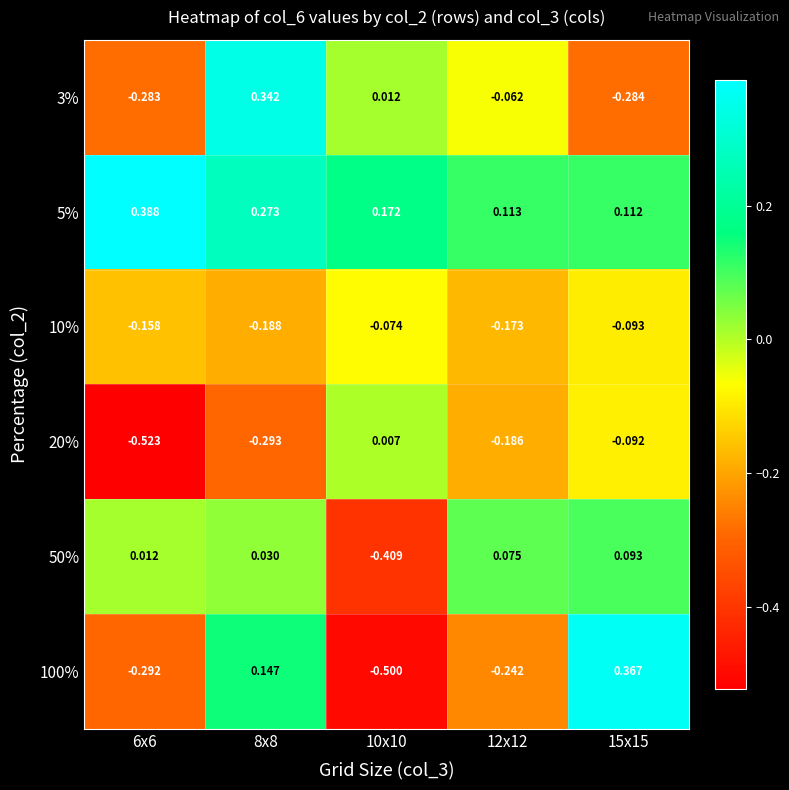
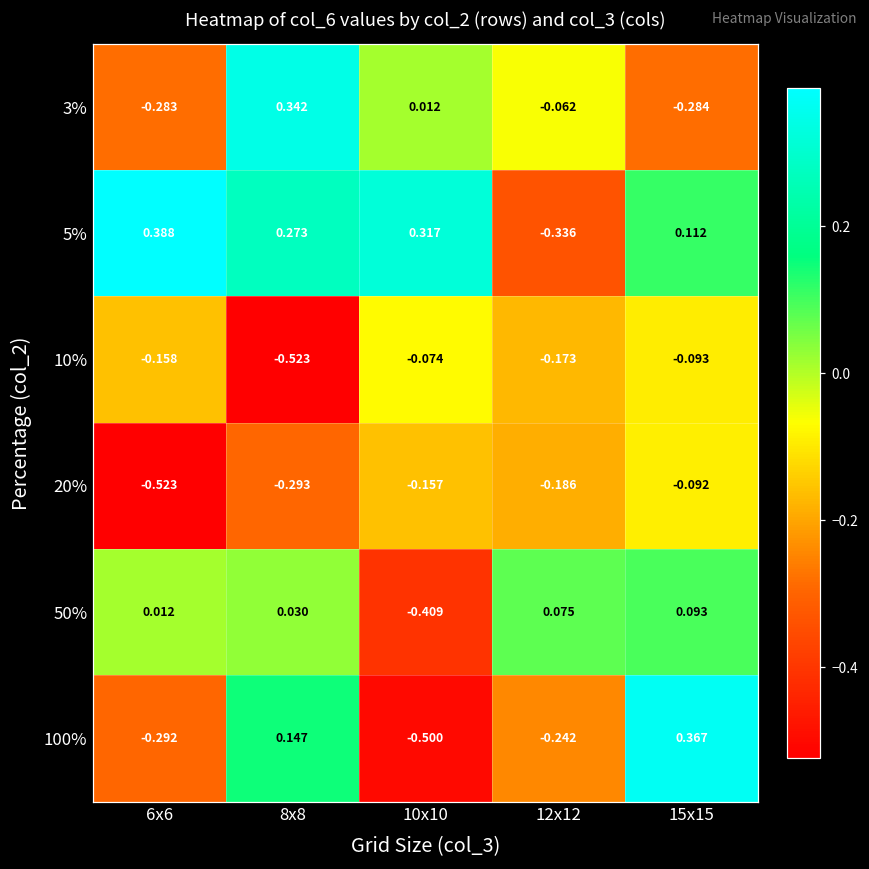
  {
    "3%": {
      "6x6": -0.283,
      "8x8": 0.342,
      "10x10": 0.012,
      "12x12": -0.062,
      "15x15": -0.284
    },
    "5%": {
      "6x6": 0.388,
      "8x8": 0.273,
-     "10x10": 0.172,
-     "12x12": 0.113,
+     "10x10": 0.317,
+     "12x12": -0.336,
      "15x15": 0.112
    },
    "10%": {
      "6x6": -0.158,
-     "8x8": -0.188,
+     "8x8": -0.523,
      "10x10": -0.074,
      "12x12": -0.173,
      "15x15": -0.093
    },
    "20%": {
      "6x6": -0.523,
      "8x8": -0.293,
-     "10x10": 0.007,
+     "10x10": -0.157,
      "12x12": -0.186,
      "15x15": -0.092
    },
    "50%": {
      "6x6": 0.012,
      "8x8": 0.030,
      "10x10": -0.409,
      "12x12": 0.075,
      "15x15": 0.093
    },
    "100%": {
      "6x6": -0.292,
      "8x8": 0.147,
      "10x10": -0.500,
      "12x12": -0.242,
      "15x15": 0.367
    }
  }
